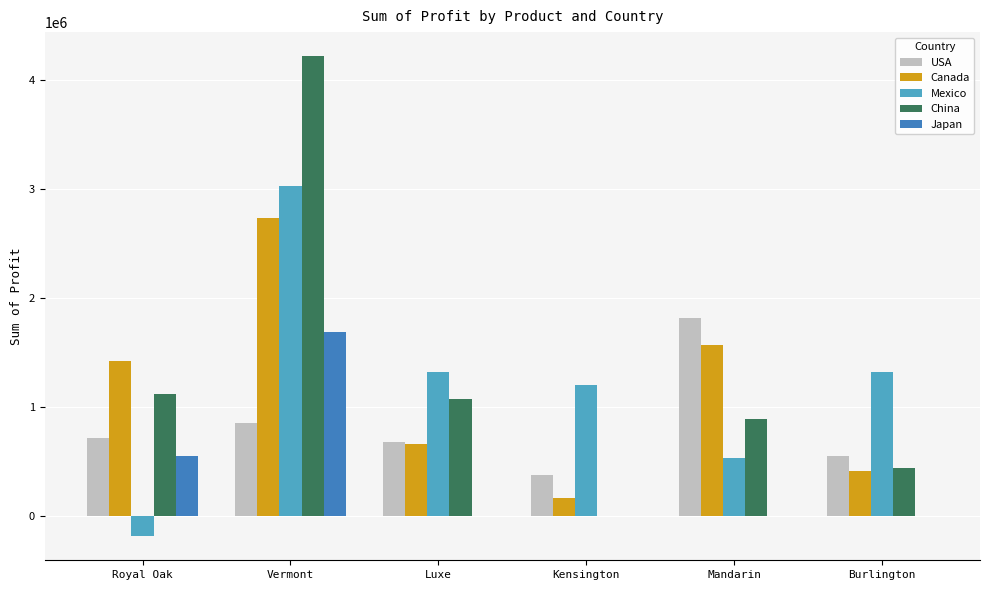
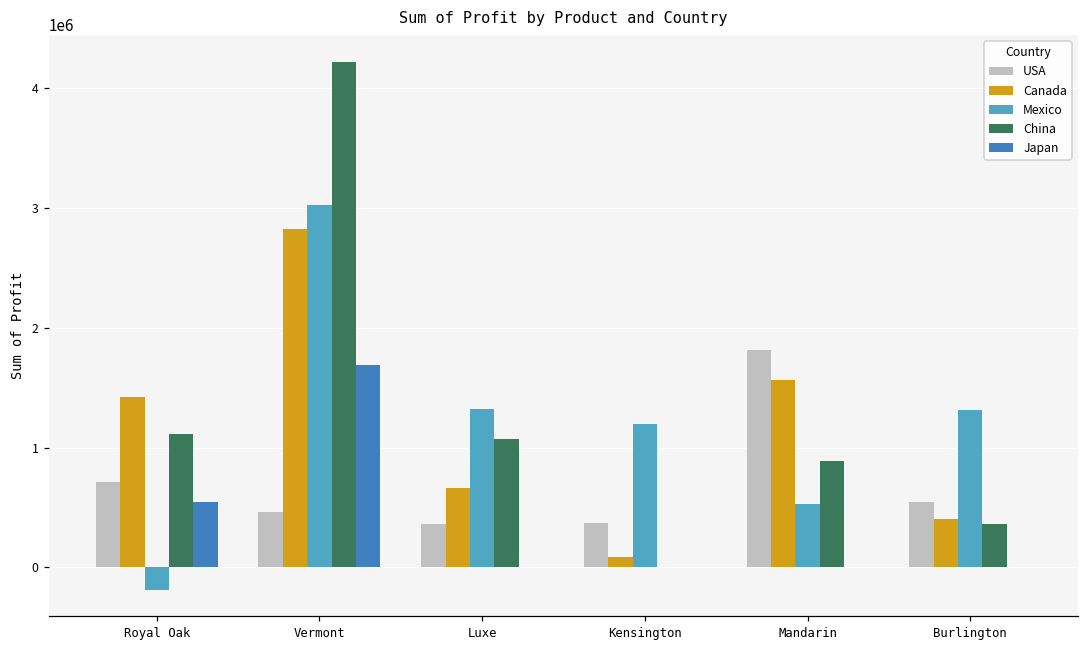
  {
    "USA": {
      "Royal Oak": 710000,
-     "Vermont": 850000,
-     "Luxe": 680000,
+     "Vermont": 460000,
+     "Luxe": 360000,
      "Kensington": 370000,
      "Mandarin": 1820000,
      "Burlington": 550000
    },
    "Canada": {
      "Royal Oak": 1420000,
-     "Vermont": 2730000,
+     "Vermont": 2820000,
      "Luxe": 660000,
-     "Kensington": 160000,
+     "Kensington": 80000,
      "Mandarin": 1560000,
      "Burlington": 410000
    },
    "China": {
      "Royal Oak": 1120000,
      "Vermont": 4220000,
      "Luxe": 1070000,
      "Mandarin": 890000,
-     "Burlington": 440000
+     "Burlington": 360000
    }
  }
